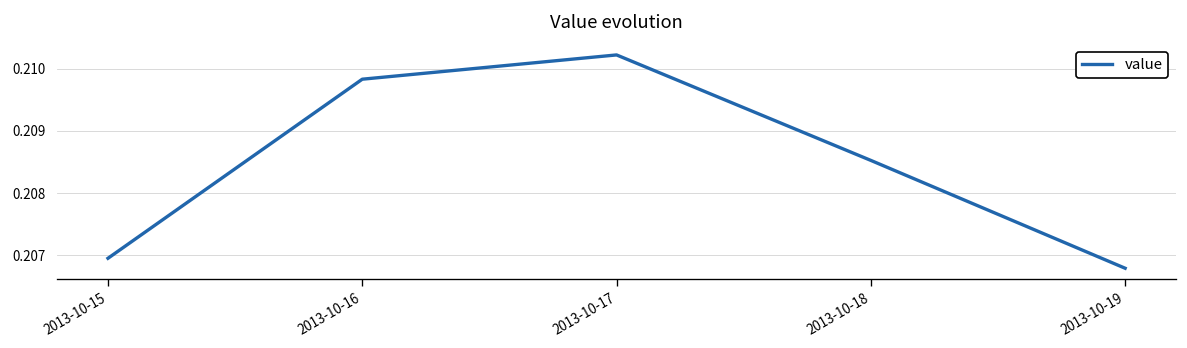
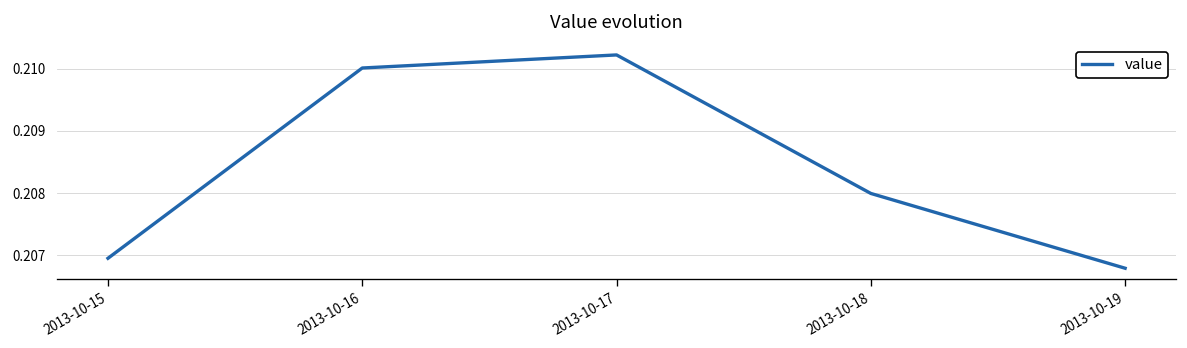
  {
    "2013-10-15": 0.2070,
-   "2013-10-16": 0.2098,
+   "2013-10-16": 0.2100,
    "2013-10-17": 0.2102,
-   "2013-10-18": 0.2085,
+   "2013-10-18": 0.2080,
    "2013-10-19": 0.2068
  }
